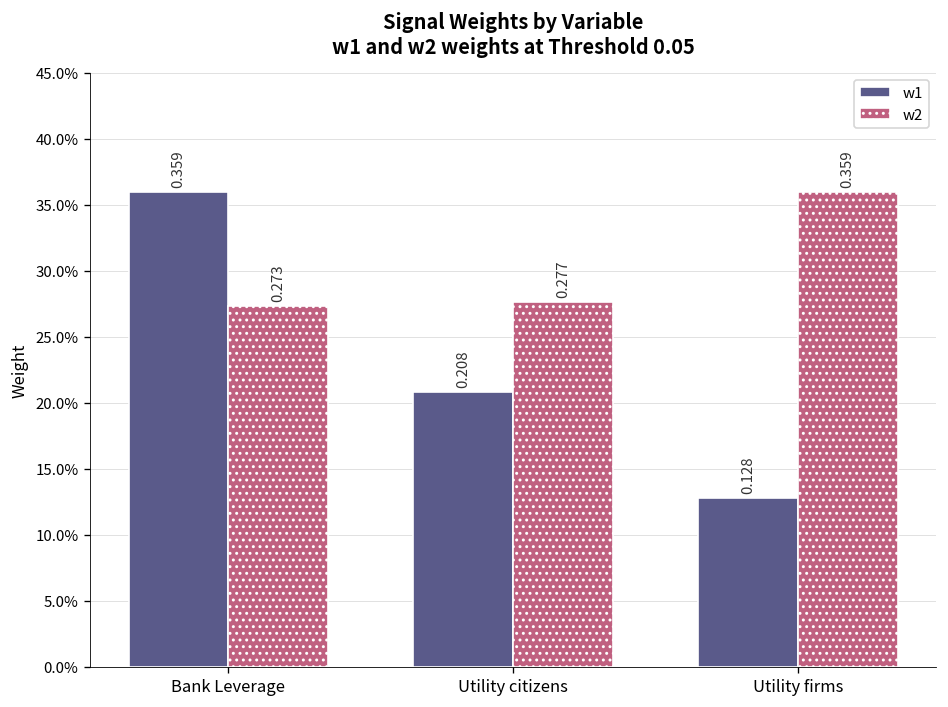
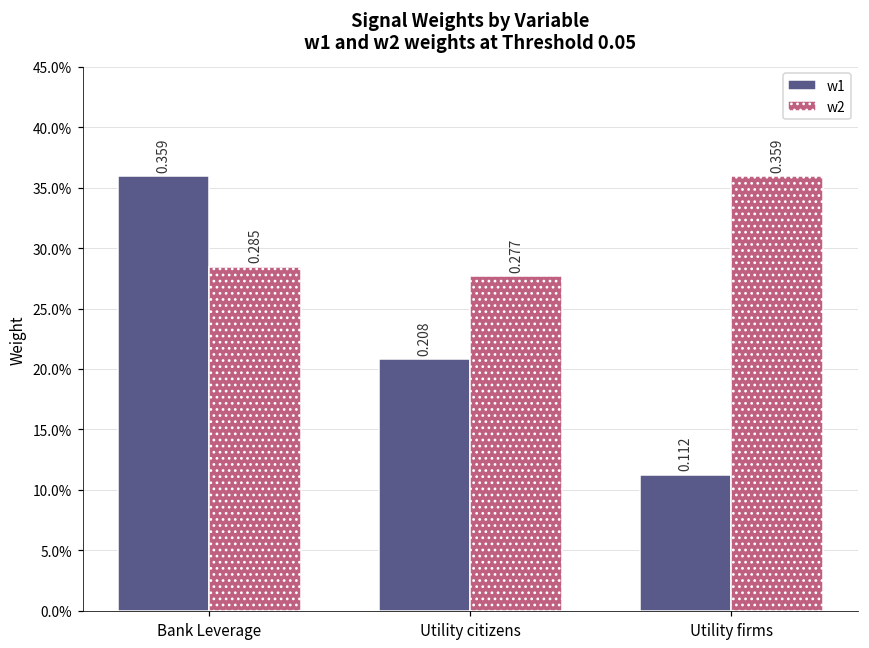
  {
    "w1": {
      "Bank Leverage": 0.359,
      "Utility citizens": 0.208,
-     "Utility firms": 0.128
+     "Utility firms": 0.112
    },
    "w2": {
-     "Bank Leverage": 0.273,
+     "Bank Leverage": 0.285,
      "Utility citizens": 0.277,
      "Utility firms": 0.359
    }
  }
